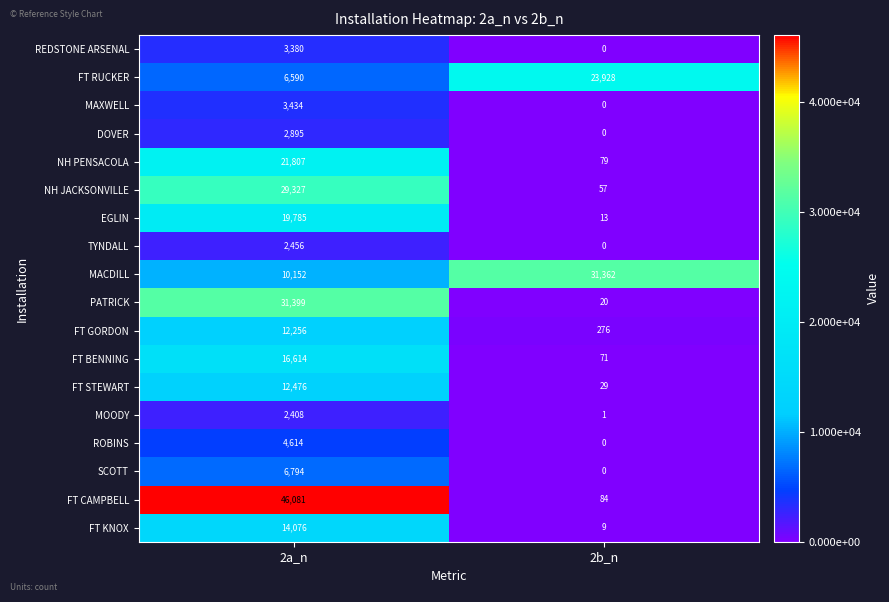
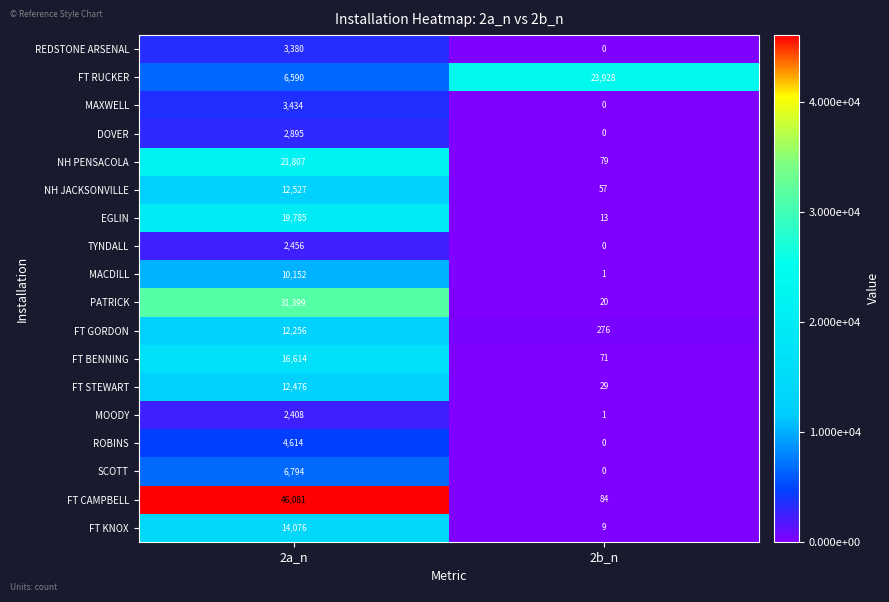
  {
    "REDSTONE ARSENAL": {
      "2a_n": "3,380",
      "2b_n": "0"
    },
    "FT RUCKER": {
      "2a_n": "6,590",
      "2b_n": "23,928"
    },
    "MAXWELL": {
      "2a_n": "3,434",
      "2b_n": "0"
    },
    "DOVER": {
      "2a_n": "2,895",
      "2b_n": "0"
    },
    "NH PENSACOLA": {
      "2a_n": "21,807",
      "2b_n": "79"
    },
    "NH JACKSONVILLE": {
-     "2a_n": "29,327",
+     "2a_n": "12,527",
      "2b_n": "57"
    },
    "EGLIN": {
      "2a_n": "19,785",
      "2b_n": "13"
    },
    "TYNDALL": {
      "2a_n": "2,456",
      "2b_n": "0"
    },
    "MACDILL": {
      "2a_n": "10,152",
-     "2b_n": "31,362"
+     "2b_n": "1"
    },
    "PATRICK": {
      "2a_n": "31,399",
      "2b_n": "20"
    },
    "FT GORDON": {
      "2a_n": "12,256",
      "2b_n": "276"
    },
    "FT BENNING": {
      "2a_n": "16,614",
      "2b_n": "71"
    },
    "FT STEWART": {
      "2a_n": "12,476",
      "2b_n": "29"
    },
    "MOODY": {
      "2a_n": "2,408",
      "2b_n": "1"
    },
    "ROBINS": {
      "2a_n": "4,614",
      "2b_n": "0"
    },
    "SCOTT": {
      "2a_n": "6,794",
      "2b_n": "0"
    },
    "FT CAMPBELL": {
      "2a_n": "46,081",
      "2b_n": "84"
    },
    "FT KNOX": {
      "2a_n": "14,076",
      "2b_n": "9"
    }
  }
